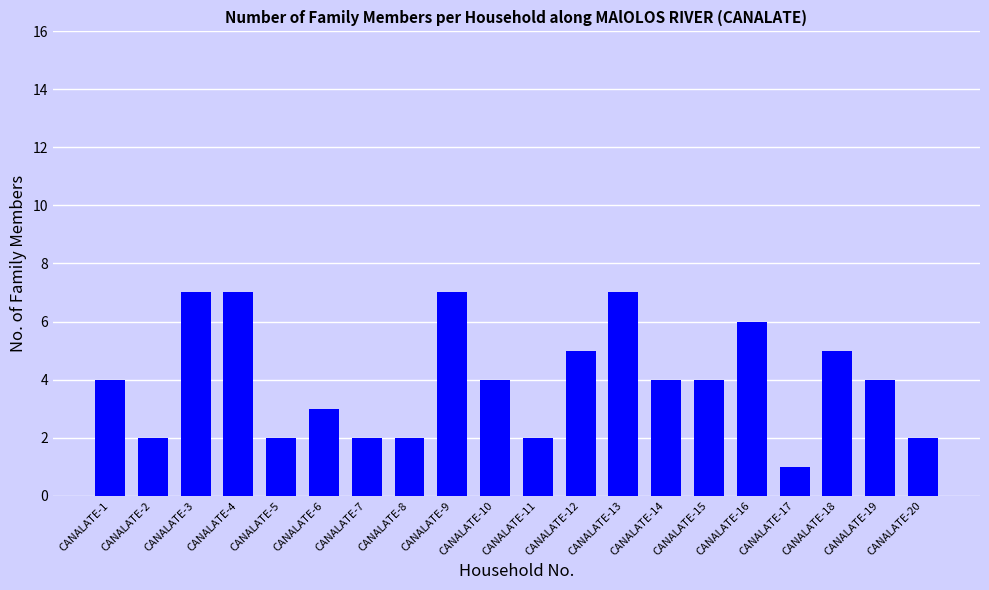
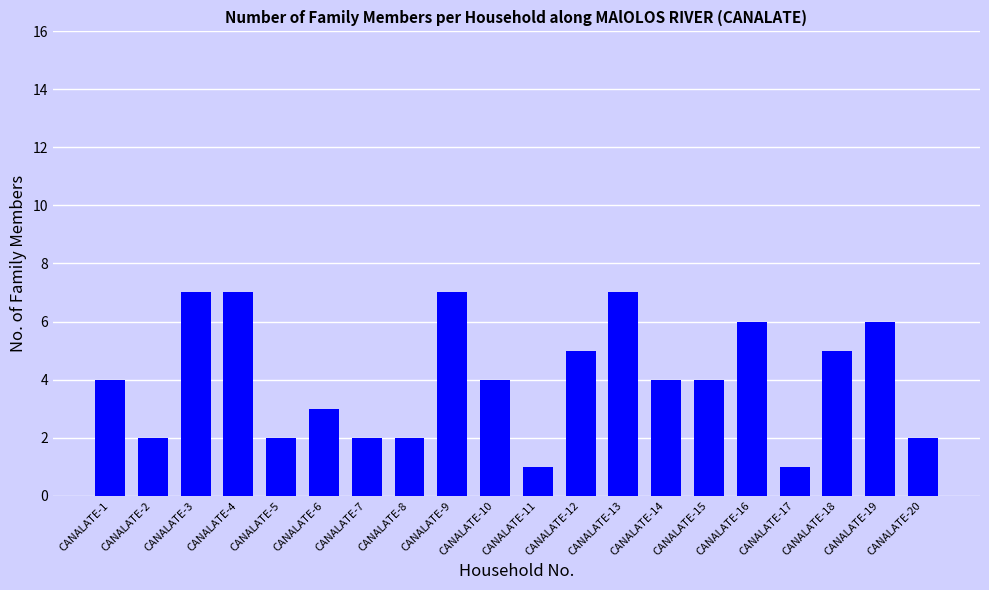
  {
    "CANALATE-1": 4,
    "CANALATE-2": 2,
    "CANALATE-3": 7,
    "CANALATE-4": 7,
    "CANALATE-5": 2,
    "CANALATE-6": 3,
    "CANALATE-7": 2,
    "CANALATE-8": 2,
    "CANALATE-9": 7,
    "CANALATE-10": 4,
-   "CANALATE-11": 2,
+   "CANALATE-11": 1,
    "CANALATE-12": 5,
    "CANALATE-13": 7,
    "CANALATE-14": 4,
    "CANALATE-15": 4,
    "CANALATE-16": 6,
    "CANALATE-17": 1,
    "CANALATE-18": 5,
-   "CANALATE-19": 4,
+   "CANALATE-19": 6,
    "CANALATE-20": 2
  }
